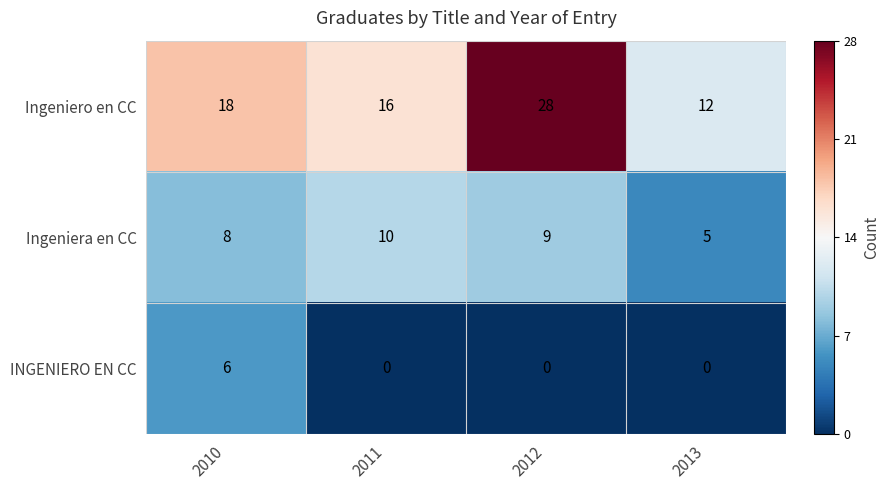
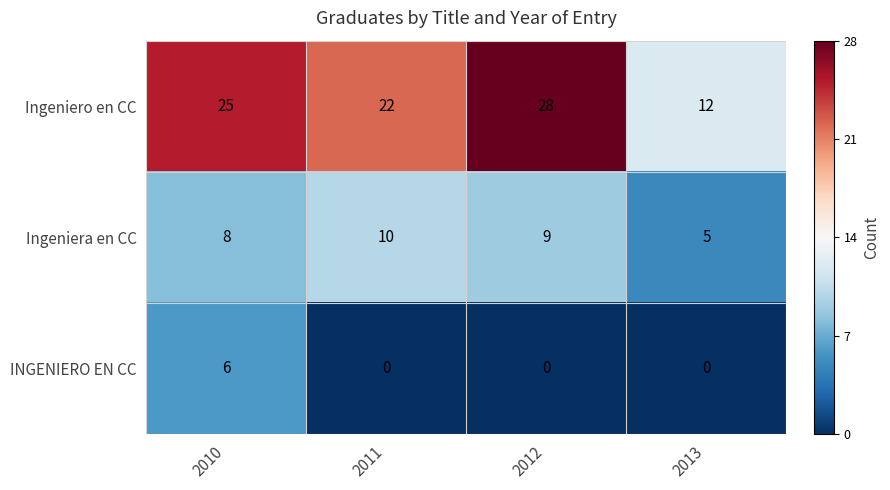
  {
    "Ingeniero en CC": {
-     "2010": 18,
-     "2011": 16,
+     "2010": 25,
+     "2011": 22,
      "2012": 28,
      "2013": 12
    },
    "Ingeniera en CC": {
      "2010": 8,
      "2011": 10,
      "2012": 9,
      "2013": 5
    },
    "INGENIERO EN CC": {
      "2010": 6,
      "2011": 0,
      "2012": 0,
      "2013": 0
    }
  }
